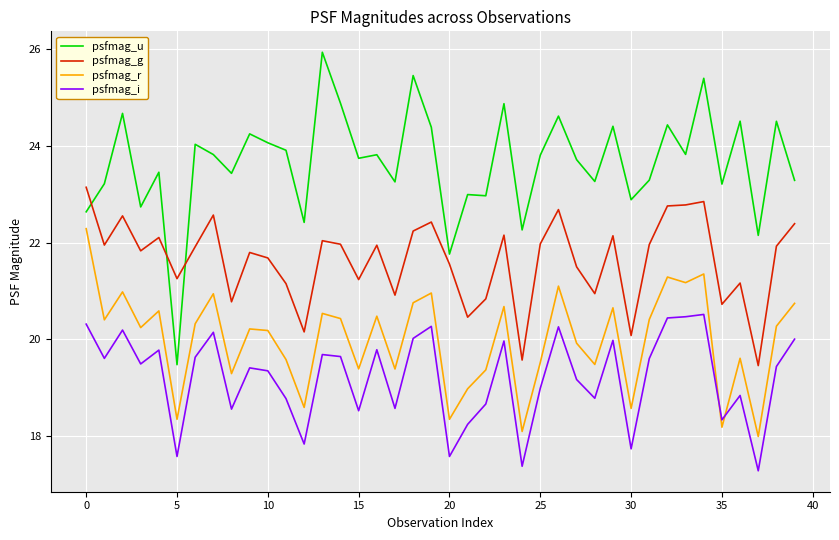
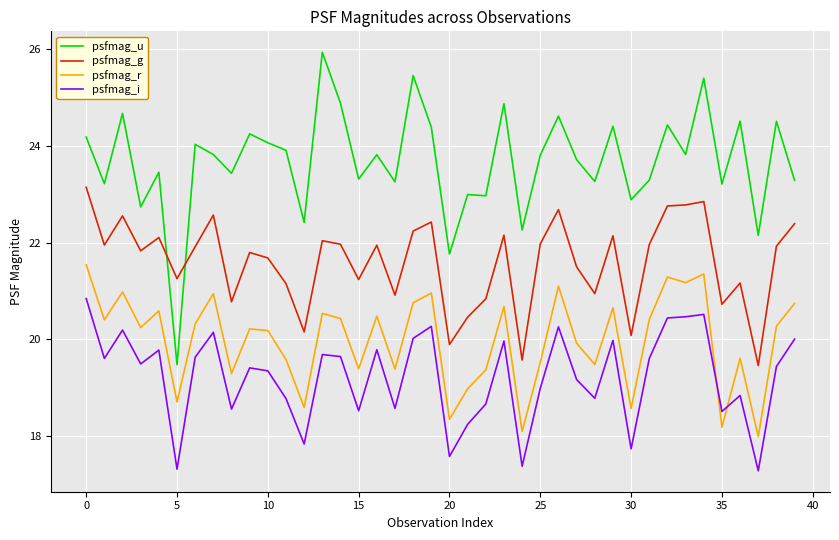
  {
    "psfmag_u": {
-     "0": 22.6,
+     "0": 24.2,
      "5": 19.5,
      "10": 24.1,
-     "15": 23.7,
+     "15": 23.3,
      "20": 21.8,
      "25": 23.8,
      "30": 22.9,
      "35": 23.2
    },
    "psfmag_g": {
      "0": 23.1,
      "5": 21.3,
      "10": 21.7,
      "15": 21.2,
-     "20": 21.6,
+     "20": 19.9,
      "25": 22.0,
      "30": 20.1,
      "35": 20.7
    },
    "psfmag_r": {
-     "0": 22.3,
-     "5": 18.3,
+     "0": 21.5,
+     "5": 18.7,
      "10": 20.2,
      "15": 19.4,
      "20": 18.3,
      "25": 19.5,
      "30": 18.6,
      "35": 18.2
    },
    "psfmag_i": {
-     "0": 20.3,
-     "5": 17.6,
+     "0": 20.8,
+     "5": 17.3,
      "10": 19.3,
      "15": 18.5,
      "20": 17.6,
      "25": 19.0,
      "30": 17.7,
-     "35": 18.3
+     "35": 18.5
    }
  }
